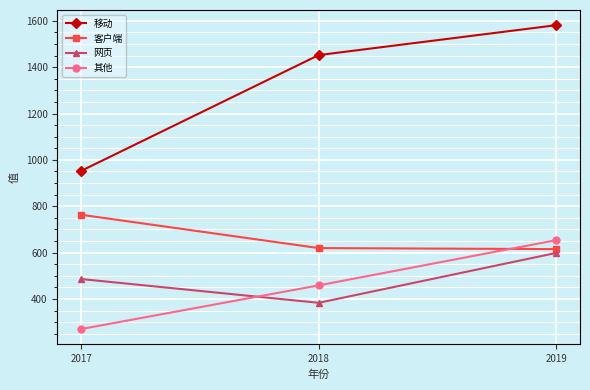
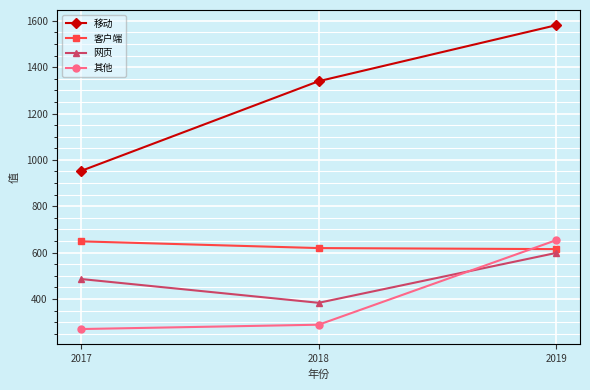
  {
    "移动": {
      "2017": 950,
-     "2018": 1450,
+     "2018": 1340,
      "2019": 1580
    },
    "客户端": {
-     "2017": 760,
+     "2017": 650,
      "2018": 620,
      "2019": 620
    },
    "网页": {
      "2017": 490,
      "2018": 380,
      "2019": 600
    },
    "其他": {
      "2017": 270,
-     "2018": 460,
+     "2018": 290,
      "2019": 650
    }
  }
